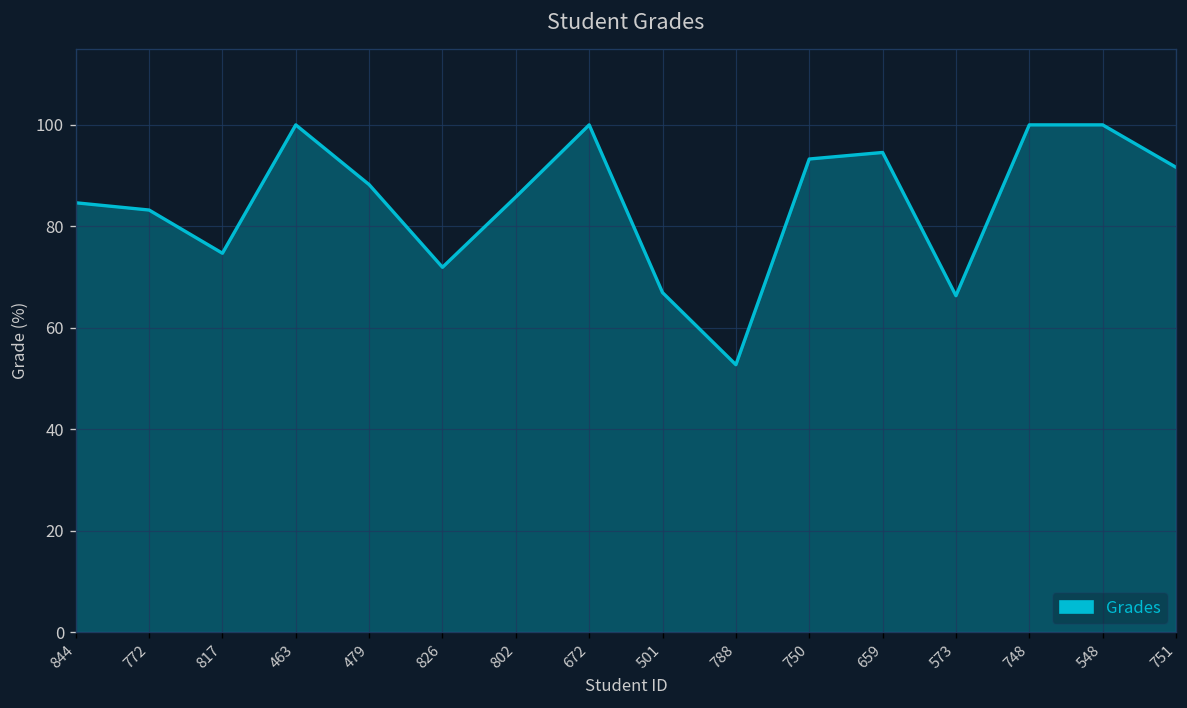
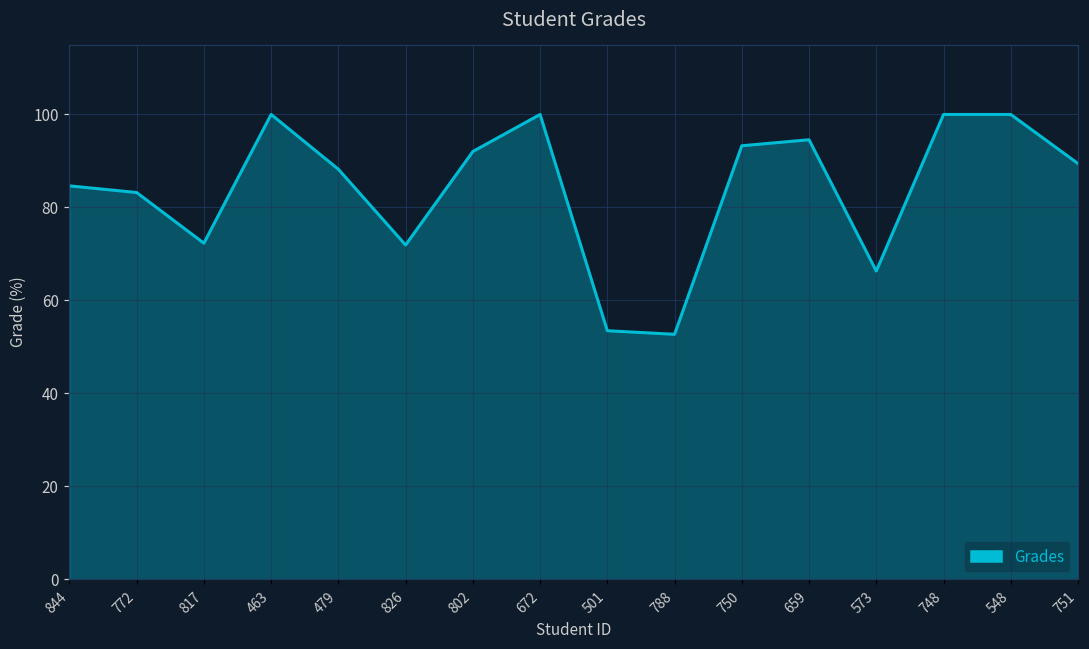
  {
    "844": 85,
    "772": 83,
-   "817": 75,
+   "817": 72,
    "463": 100,
    "479": 88,
    "826": 72,
-   "802": 86,
+   "802": 92,
    "672": 100,
-   "501": 67,
+   "501": 53,
    "788": 53,
    "750": 93,
    "659": 95,
    "573": 66,
    "748": 100,
    "548": 100,
-   "751": 92
+   "751": 89
  }
